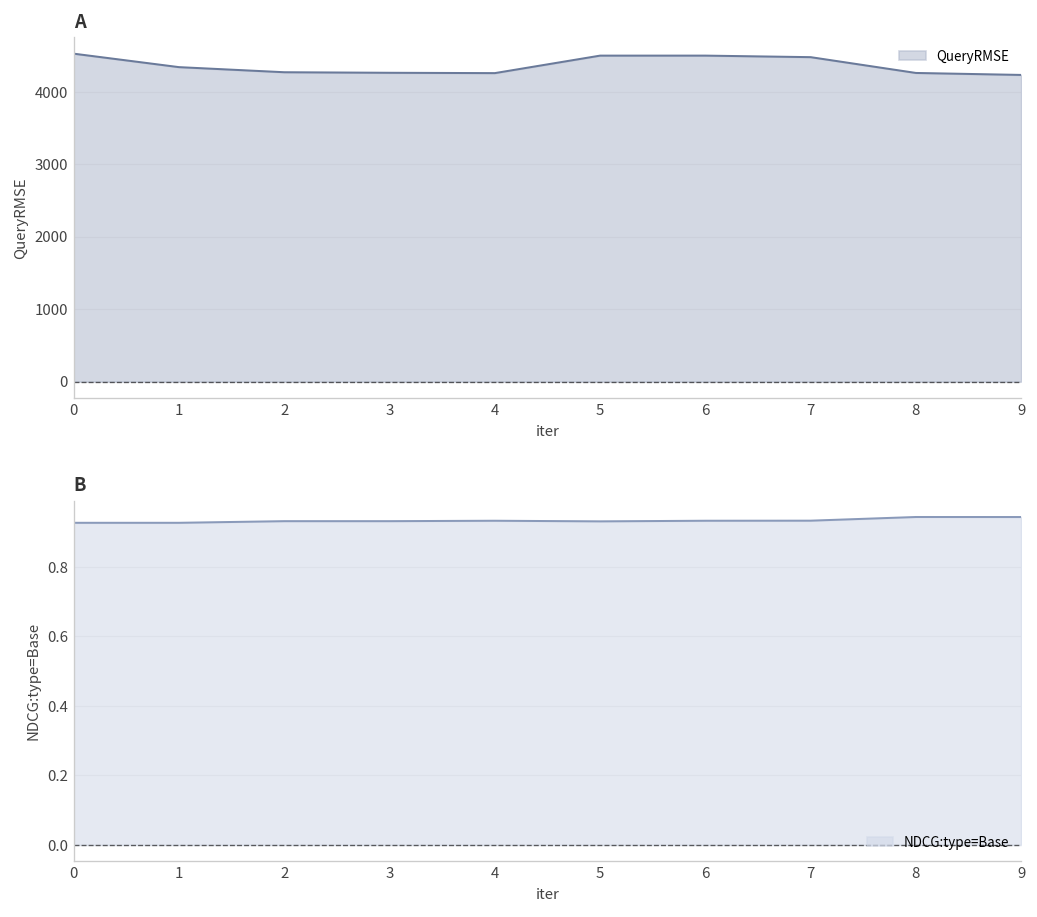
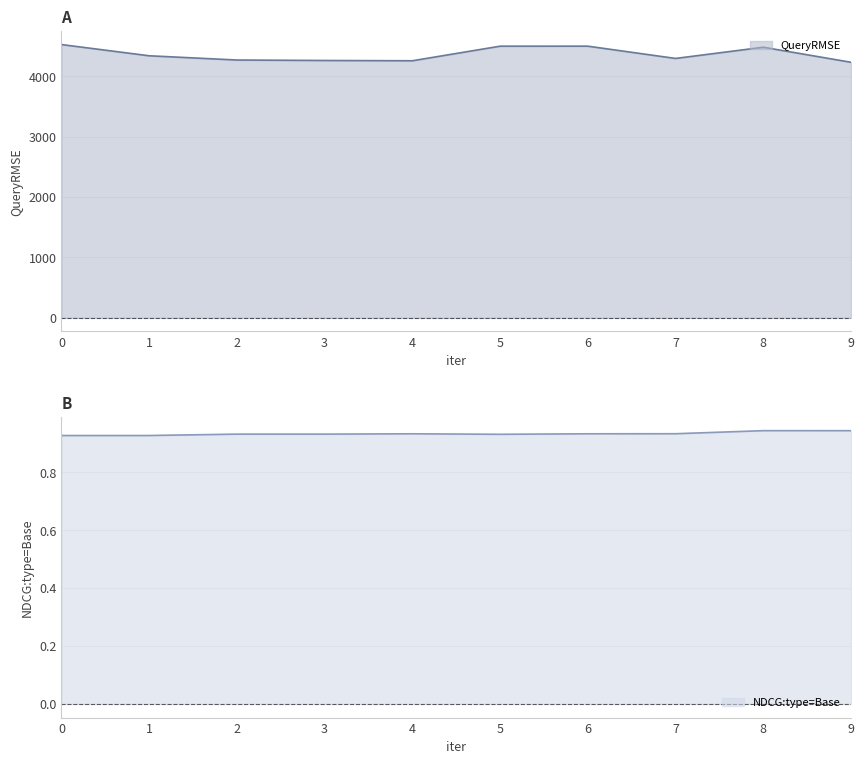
  {
    "A": {
      "0": 4500,
      "1": 4300,
      "2": 4300,
      "3": 4300,
      "4": 4300,
      "5": 4500,
      "6": 4500,
-     "7": 4500,
-     "8": 4300,
+     "7": 4300,
+     "8": 4500,
      "9": 4200
    },
    "B": {
      "0": 0.93,
      "1": 0.93,
      "2": 0.93,
      "3": 0.93,
      "4": 0.93,
      "5": 0.93,
      "6": 0.93,
      "7": 0.93,
      "8": 0.94,
      "9": 0.94
    }
  }
